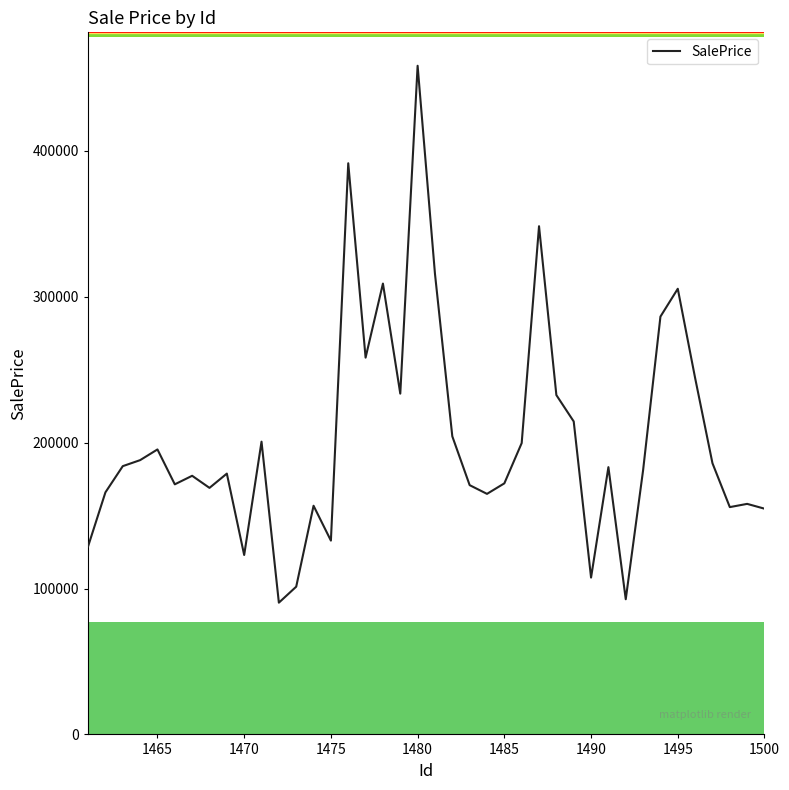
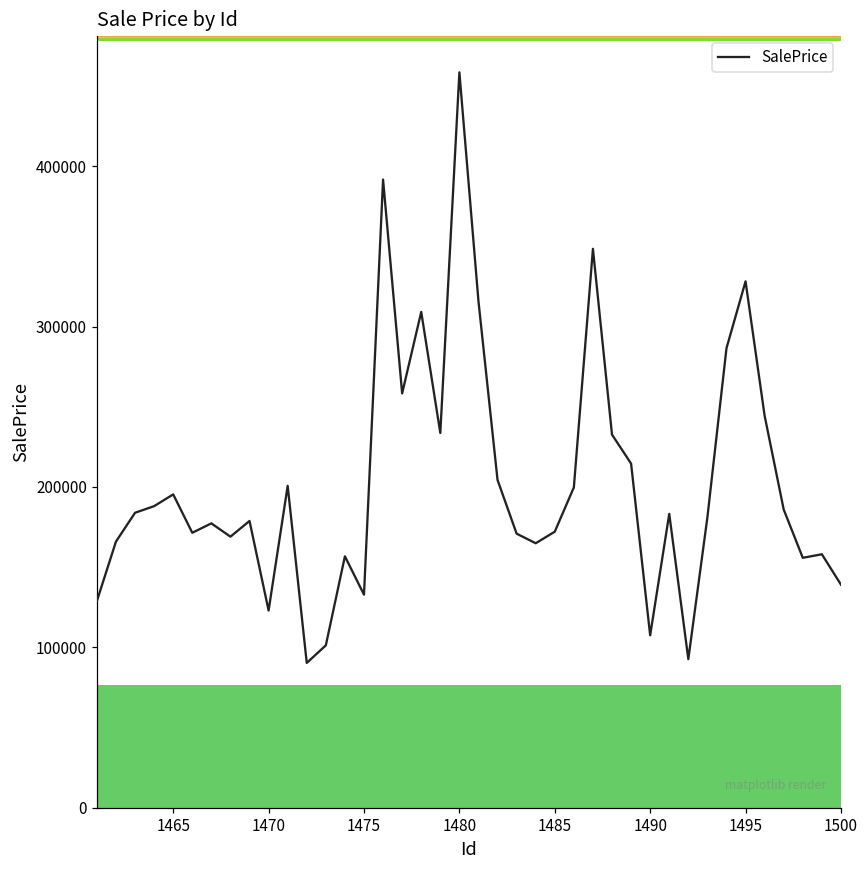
  {
    "1465": 195000,
    "1470": 123000,
    "1475": 133000,
    "1480": 458000,
    "1485": 172000,
    "1490": 108000,
-   "1495": 306000,
-   "1500": 155000
+   "1495": 328000,
+   "1500": 139000
  }
